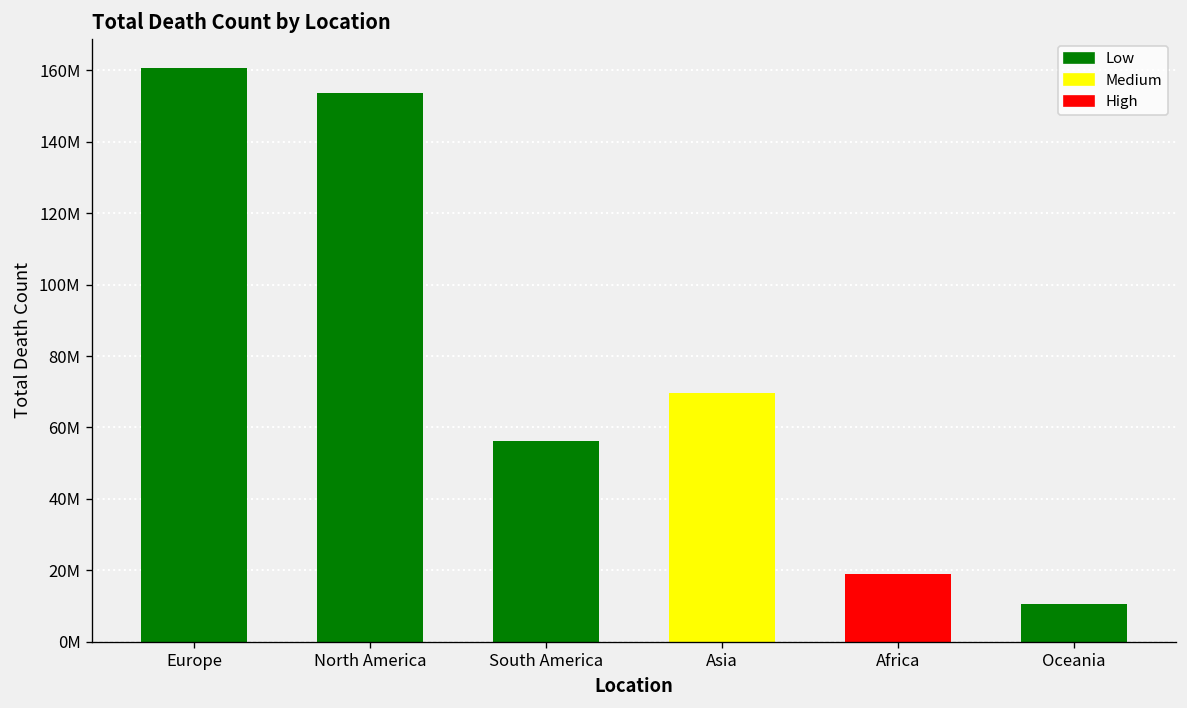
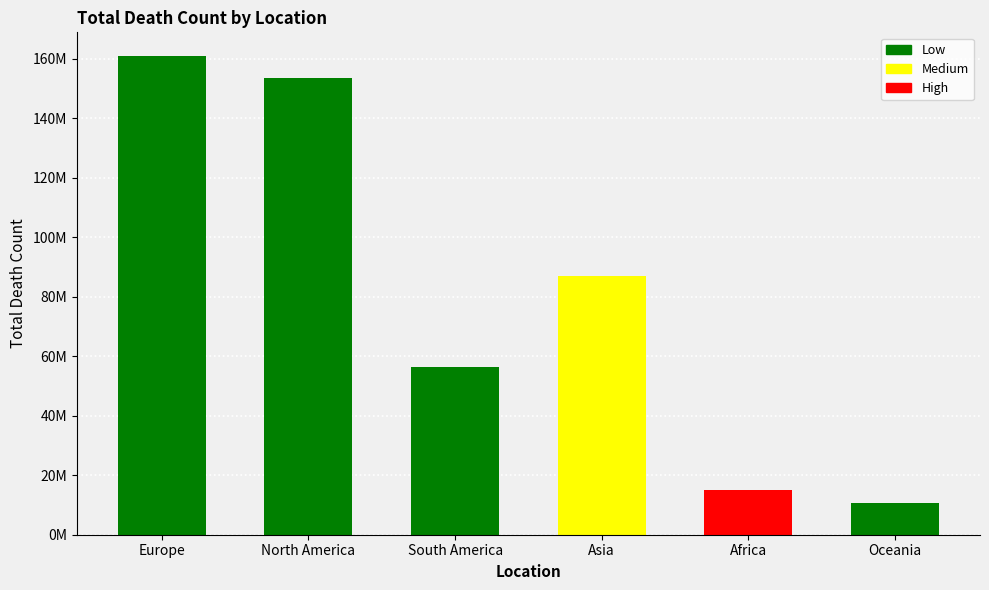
  {
    "Europe": 161000000,
    "North America": 154000000,
    "South America": 56000000,
-   "Asia": 70000000,
-   "Africa": 19000000,
+   "Asia": 87000000,
+   "Africa": 15000000,
    "Oceania": 11000000
  }
